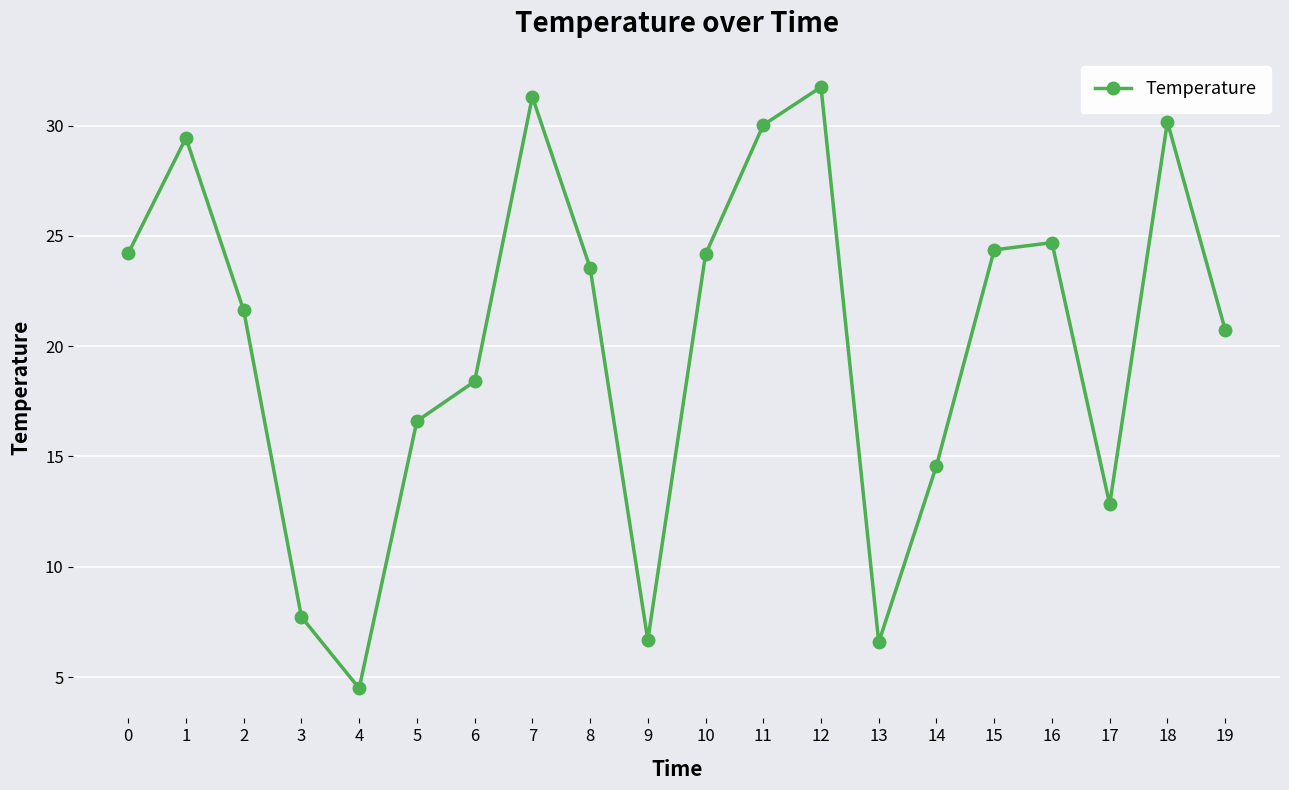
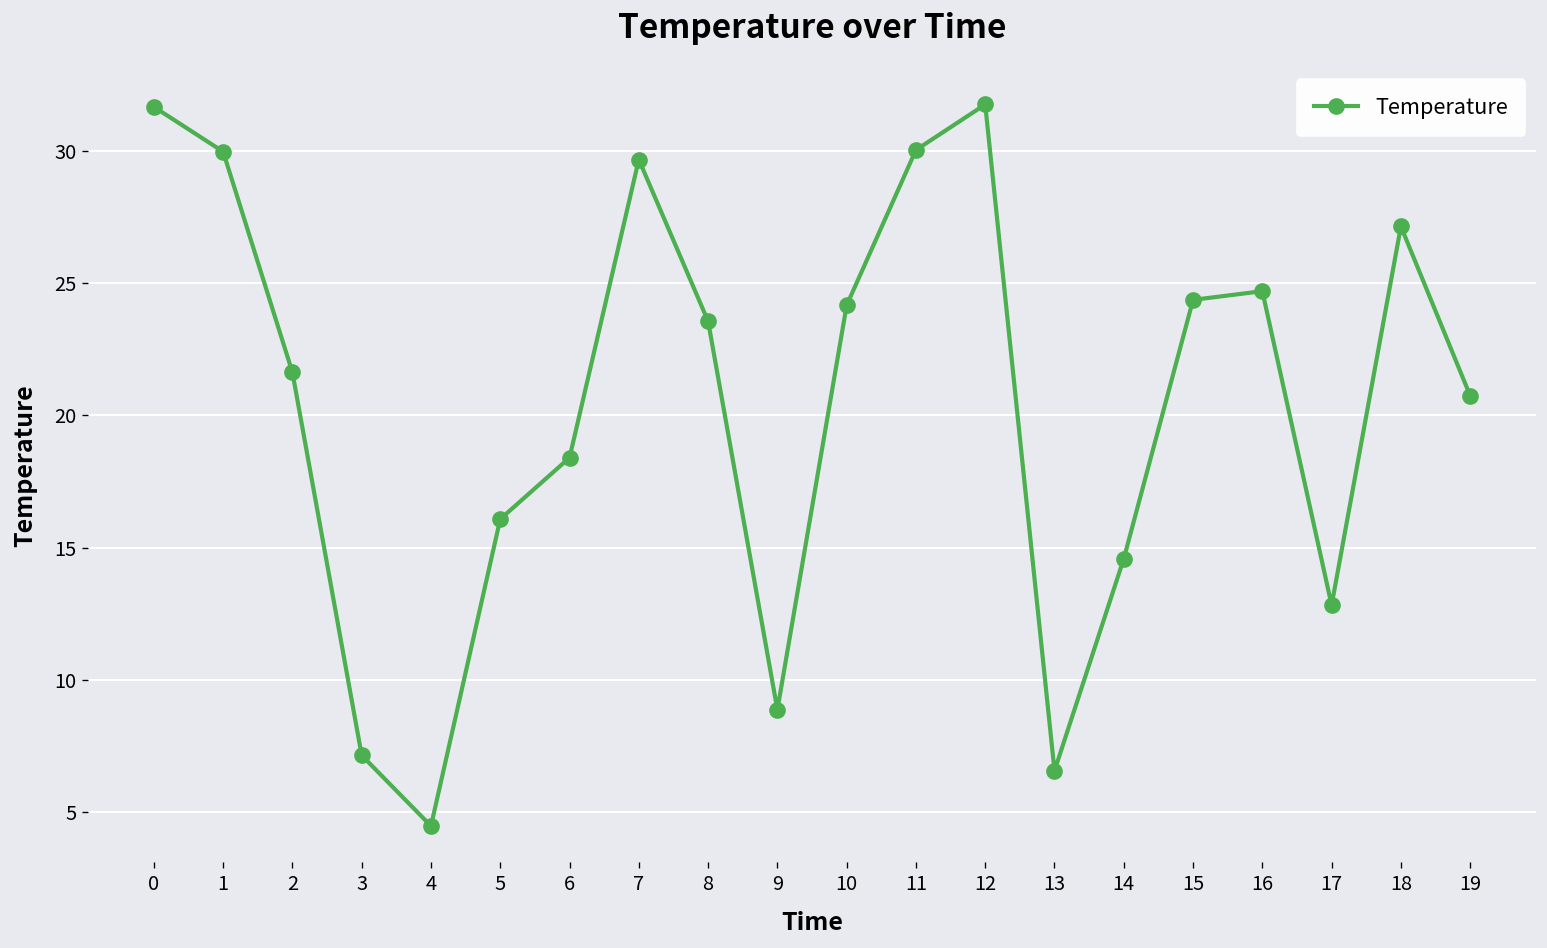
  {
-   "0": 24.2,
-   "1": 29.4,
+   "0": 31.7,
+   "1": 30.0,
    "2": 21.6,
-   "3": 7.7,
+   "3": 7.2,
    "4": 4.5,
-   "5": 16.6,
+   "5": 16.1,
    "6": 18.4,
-   "7": 31.3,
+   "7": 29.7,
    "8": 23.6,
-   "9": 6.7,
+   "9": 8.9,
    "10": 24.2,
    "11": 30.0,
    "12": 31.8,
    "13": 6.6,
    "14": 14.6,
    "15": 24.4,
    "16": 24.7,
    "17": 12.8,
-   "18": 30.2,
+   "18": 27.1,
    "19": 20.7
  }
